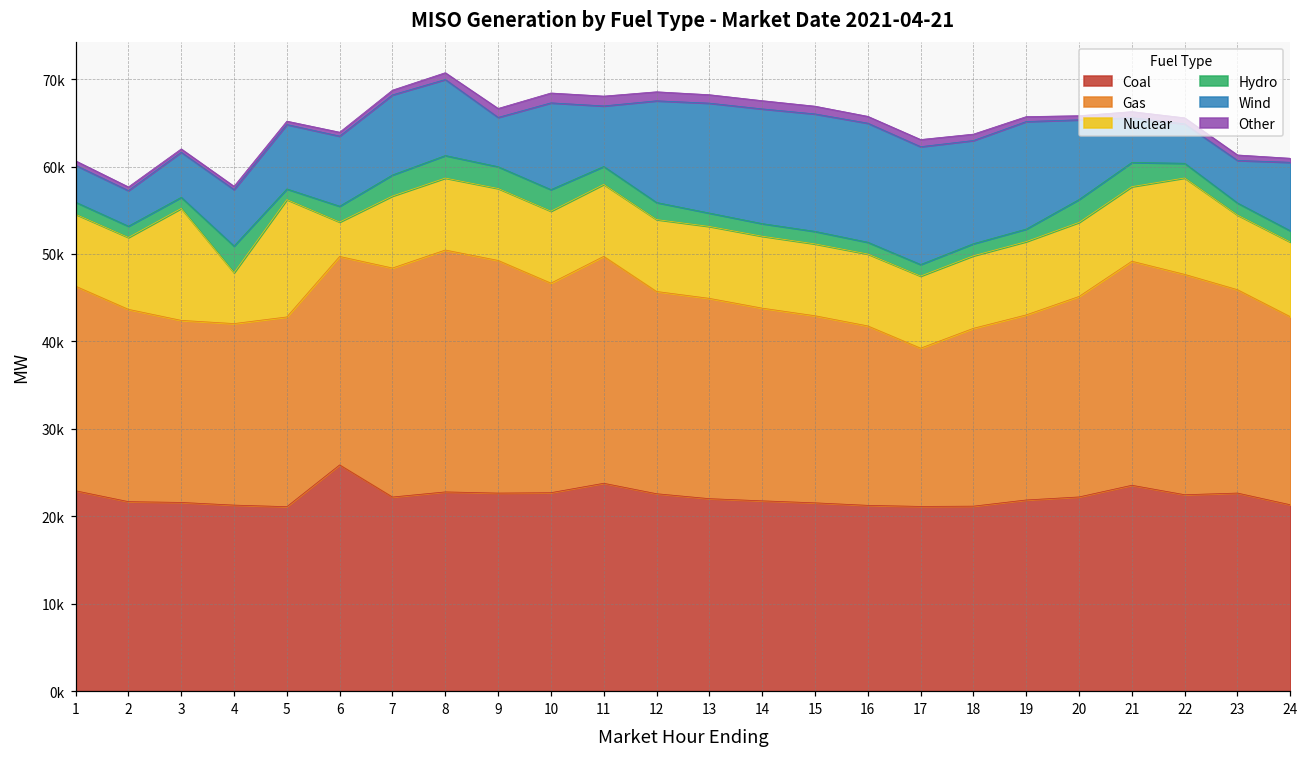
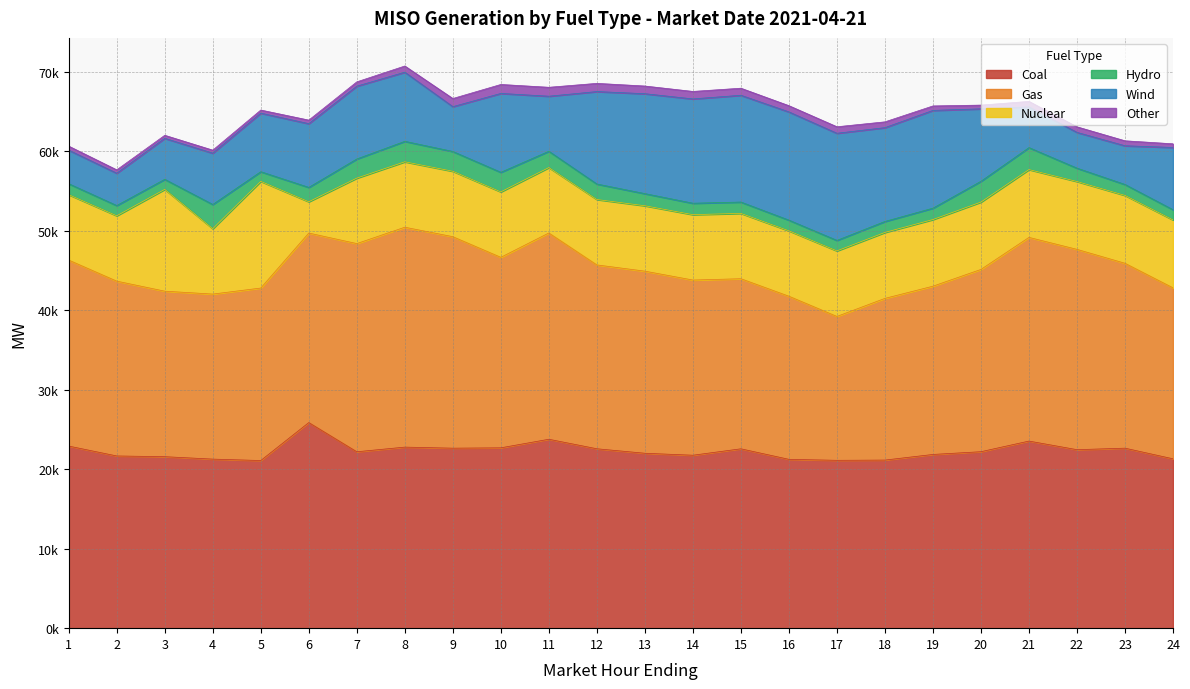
  {
    "Coal": {
      "1": 23000,
      "2": 22000,
      "3": 22000,
      "4": 21000,
      "5": 21000,
      "6": 26000,
      "7": 22000,
      "8": 23000,
      "9": 23000,
      "10": 23000,
      "11": 24000,
      "12": 23000,
      "13": 22000,
      "14": 22000,
-     "15": 22000,
+     "15": 23000,
      "16": 21000,
      "17": 21000,
      "18": 21000,
      "19": 22000,
      "20": 22000,
      "21": 24000,
      "22": 22000,
      "23": 23000,
      "24": 21000
    },
    "Gas": {
      "1": 23000,
      "2": 22000,
      "3": 21000,
      "4": 21000,
      "5": 22000,
      "6": 24000,
      "7": 26000,
      "8": 28000,
      "9": 27000,
      "10": 24000,
      "11": 26000,
      "12": 23000,
      "13": 23000,
      "14": 22000,
      "15": 21000,
      "16": 21000,
      "17": 18000,
      "18": 20000,
      "19": 21000,
      "20": 23000,
      "21": 26000,
      "22": 25000,
      "23": 23000,
      "24": 22000
    },
    "Nuclear": {
      "1": 8000,
      "2": 8000,
      "3": 13000,
-     "4": 6000,
+     "4": 8000,
      "5": 13000,
      "6": 4000,
      "7": 8000,
      "8": 8000,
      "9": 8000,
      "10": 8000,
      "11": 8000,
      "12": 8000,
      "13": 8000,
      "14": 8000,
      "15": 8000,
      "16": 8000,
      "17": 8000,
      "18": 8000,
      "19": 8000,
      "20": 8000,
      "21": 9000,
-     "22": 11000,
+     "22": 9000,
      "23": 9000,
      "24": 9000
    },
    "Hydro": {
      "1": 1000,
      "2": 1000,
      "3": 1000,
      "4": 3000,
      "5": 1000,
      "6": 2000,
      "7": 2000,
      "8": 3000,
      "9": 2000,
      "10": 2000,
      "11": 2000,
      "12": 2000,
      "13": 2000,
      "14": 1000,
      "15": 1000,
      "16": 1000,
      "17": 1000,
      "18": 1000,
      "19": 1000,
      "20": 3000,
      "21": 3000,
      "22": 2000,
      "23": 1000,
      "24": 1000
    },
    "Wind": {
      "1": 4000,
      "2": 4000,
      "3": 5000,
      "4": 6000,
      "5": 7000,
      "6": 8000,
      "7": 9000,
      "8": 9000,
      "9": 6000,
      "10": 10000,
      "11": 7000,
      "12": 12000,
      "13": 13000,
      "14": 13000,
      "15": 13000,
      "16": 14000,
      "17": 13000,
      "18": 12000,
      "19": 12000,
      "23": 5000,
      "24": 8000
    },
    "Other": {
      "1": 1000,
      "2": 0,
      "3": 0,
      "4": 0,
      "5": 0,
      "6": 0,
      "7": 1000,
      "8": 1000,
      "9": 1000,
      "10": 1000,
      "11": 1000,
      "12": 1000,
      "13": 1000,
      "14": 1000,
      "15": 1000,
      "16": 1000,
      "17": 1000,
      "18": 1000,
      "19": 1000,
      "23": 1000,
      "24": 0
    }
  }
